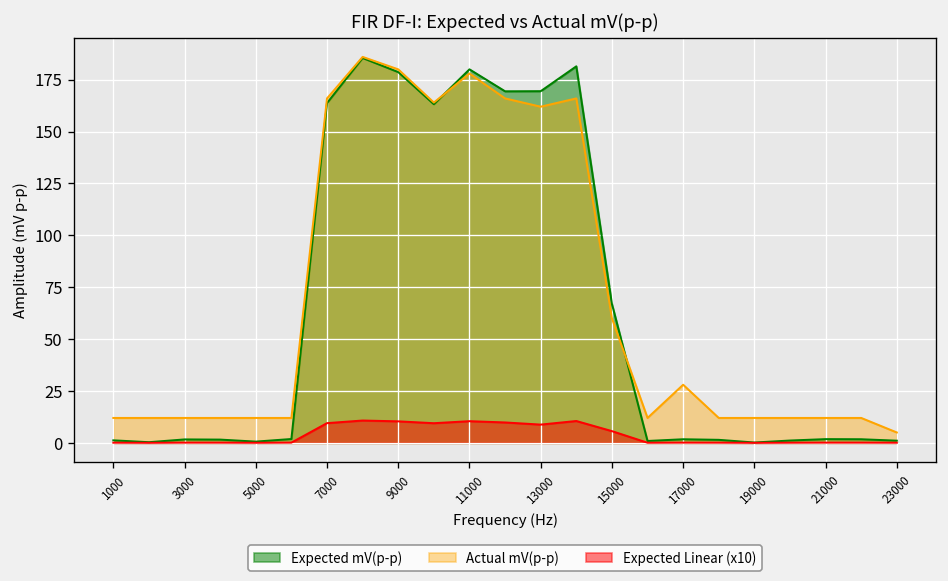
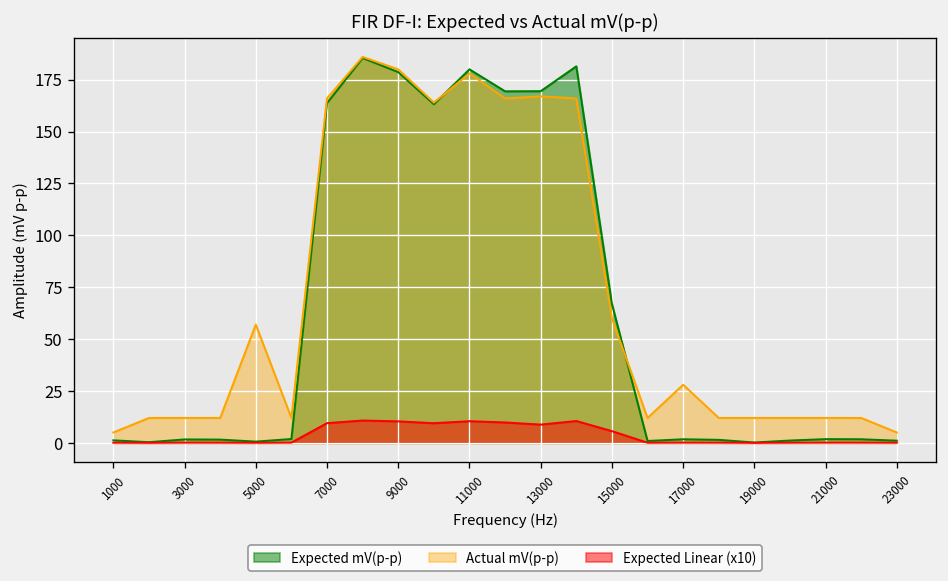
  {
    "Expected mV(p-p)": {
      "3000": 2,
      "7000": 164,
      "11000": 180,
      "13000": 169,
      "15000": 67,
      "17000": 2,
      "21000": 2
    },
    "Actual mV(p-p)": {
-     "1000": 12,
+     "1000": 5,
      "3000": 12,
-     "5000": 12,
+     "5000": 57,
      "7000": 166,
      "11000": 178,
-     "13000": 162,
+     "13000": 167,
      "15000": 60,
      "17000": 28,
      "19000": 12,
      "21000": 12,
      "23000": 5
    },
    "Expected Linear (x10)": {
      "3000": 0,
      "7000": 9,
      "9000": 10,
      "11000": 10,
      "13000": 9,
      "15000": 6,
      "17000": 0,
      "21000": 0
    }
  }
